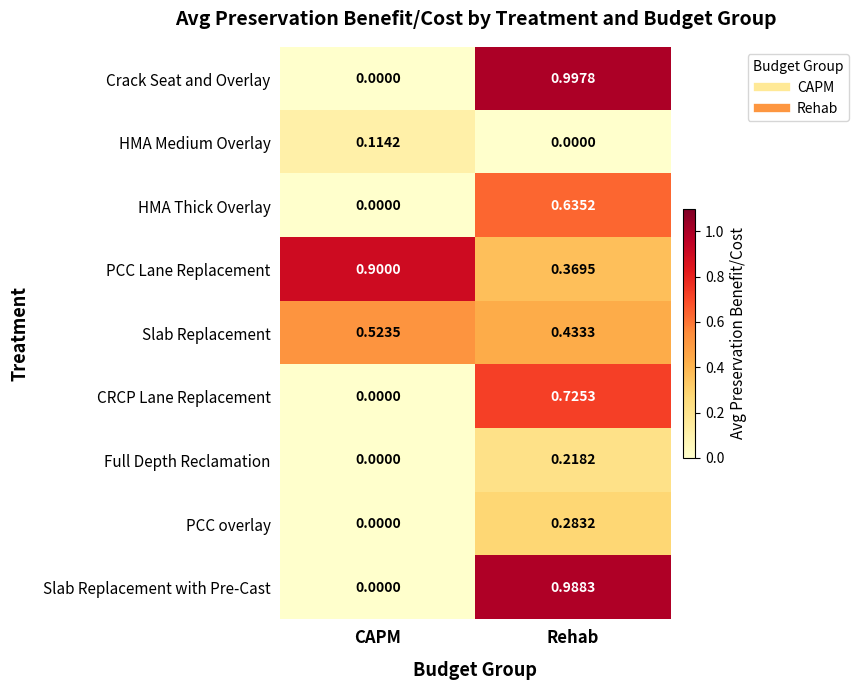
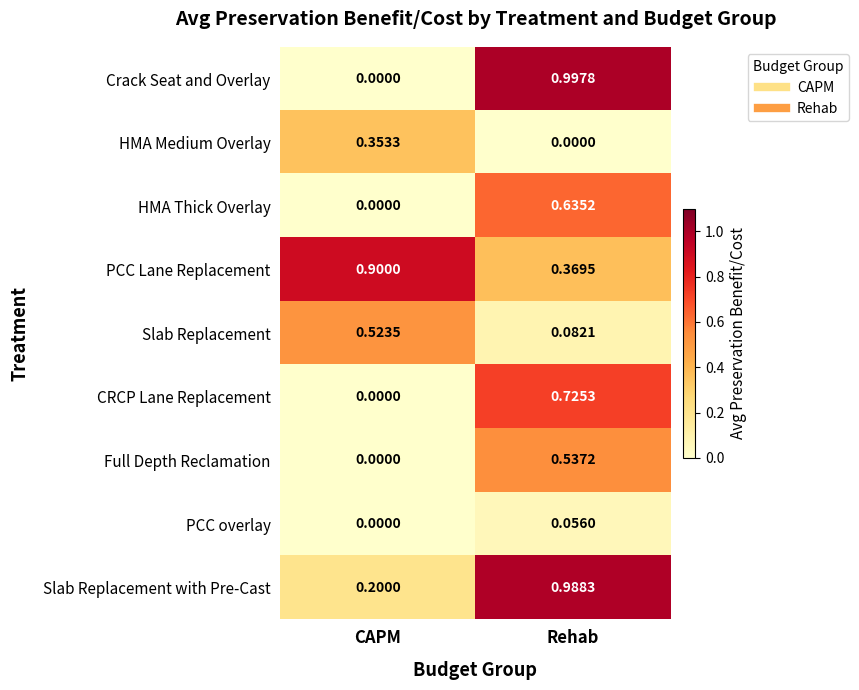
  {
    "Crack Seat and Overlay": {
      "CAPM": 0.0000,
      "Rehab": 0.9978
    },
    "HMA Medium Overlay": {
-     "CAPM": 0.1142,
+     "CAPM": 0.3533,
      "Rehab": 0.0000
    },
    "HMA Thick Overlay": {
      "CAPM": 0.0000,
      "Rehab": 0.6352
    },
    "PCC Lane Replacement": {
      "CAPM": 0.9000,
      "Rehab": 0.3695
    },
    "Slab Replacement": {
      "CAPM": 0.5235,
-     "Rehab": 0.4333
+     "Rehab": 0.0821
    },
    "CRCP Lane Replacement": {
      "CAPM": 0.0000,
      "Rehab": 0.7253
    },
    "Full Depth Reclamation": {
      "CAPM": 0.0000,
-     "Rehab": 0.2182
+     "Rehab": 0.5372
    },
    "PCC overlay": {
      "CAPM": 0.0000,
-     "Rehab": 0.2832
+     "Rehab": 0.0560
    },
    "Slab Replacement with Pre-Cast": {
-     "CAPM": 0.0000,
+     "CAPM": 0.2000,
      "Rehab": 0.9883
    }
  }
